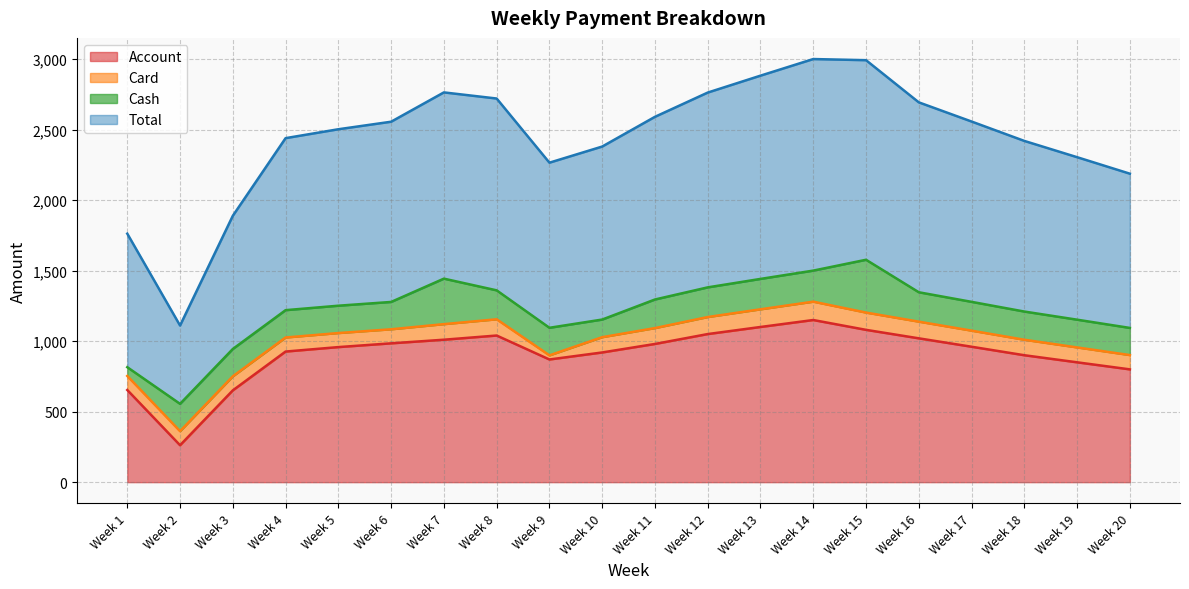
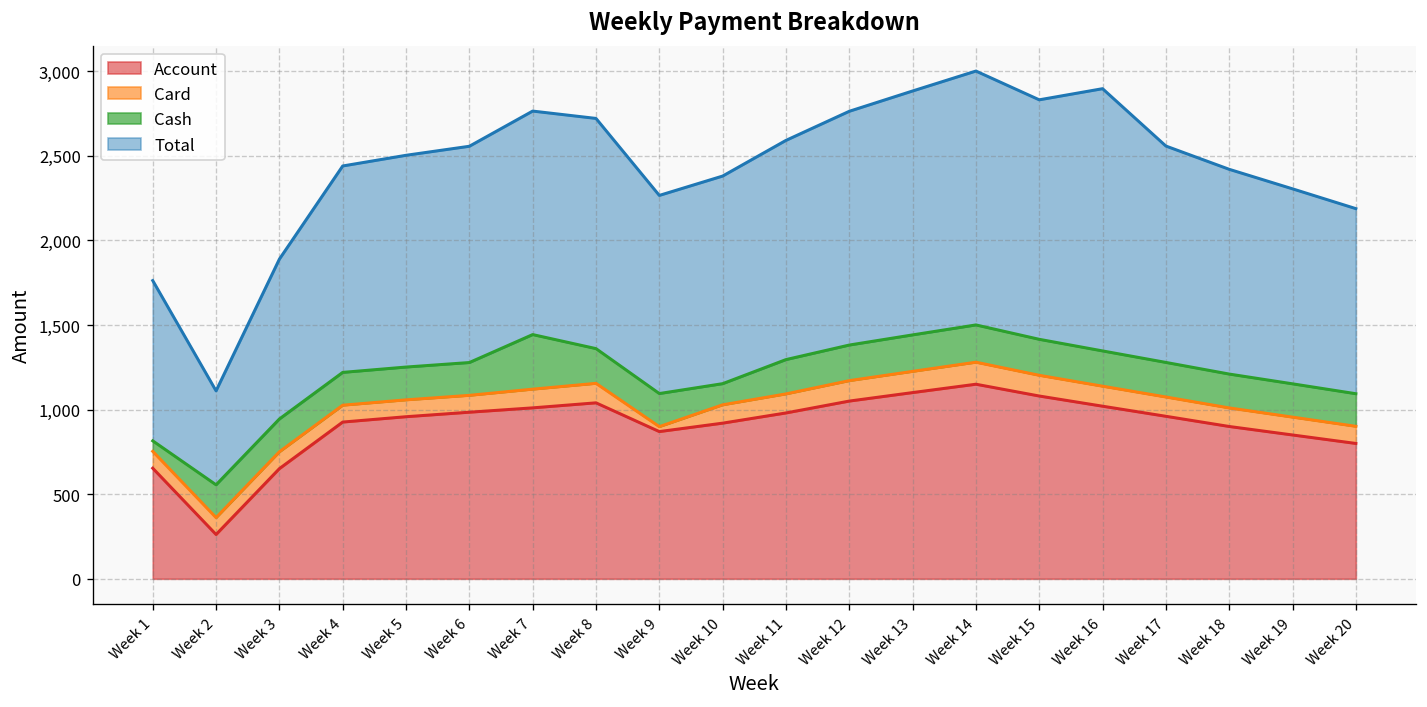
  {
    "Account": {
      "Week 1": "650",
      "Week 2": "260",
      "Week 3": "650",
      "Week 4": "930",
      "Week 5": "960",
      "Week 6": "980",
      "Week 7": "1,010",
      "Week 8": "1,040",
      "Week 9": "870",
      "Week 10": "920",
      "Week 11": "980",
      "Week 12": "1,050",
      "Week 13": "1,100",
      "Week 14": "1,150",
      "Week 15": "1,080",
      "Week 16": "1,020",
      "Week 17": "960",
      "Week 18": "900",
      "Week 19": "850",
      "Week 20": "800"
    },
    "Card": {
      "Week 1": "100",
      "Week 2": "100",
      "Week 3": "100",
      "Week 4": "100",
      "Week 5": "100",
      "Week 6": "100",
      "Week 7": "110",
      "Week 8": "120",
      "Week 9": "30",
      "Week 10": "110",
      "Week 11": "110",
      "Week 12": "120",
      "Week 13": "130",
      "Week 14": "130",
      "Week 15": "120",
      "Week 16": "120",
      "Week 17": "110",
      "Week 18": "110",
      "Week 19": "110",
      "Week 20": "100"
    },
    "Cash": {
      "Week 1": "60",
      "Week 2": "190",
      "Week 3": "190",
      "Week 4": "190",
      "Week 5": "190",
      "Week 6": "190",
      "Week 7": "320",
      "Week 8": "210",
      "Week 9": "200",
      "Week 10": "130",
      "Week 11": "200",
      "Week 12": "210",
      "Week 13": "220",
      "Week 14": "220",
-     "Week 15": "370",
+     "Week 15": "210",
      "Week 16": "210",
      "Week 17": "200",
      "Week 18": "200",
      "Week 19": "200",
      "Week 20": "190"
    },
    "Total": {
      "Week 1": "950",
      "Week 2": "560",
      "Week 3": "940",
      "Week 4": "1,220",
      "Week 5": "1,250",
      "Week 6": "1,280",
      "Week 7": "1,320",
      "Week 8": "1,360",
      "Week 9": "1,170",
      "Week 10": "1,230",
      "Week 11": "1,300",
      "Week 12": "1,380",
      "Week 13": "1,440",
      "Week 14": "1,500",
      "Week 15": "1,420",
-     "Week 16": "1,350",
+     "Week 16": "1,550",
      "Week 17": "1,280",
      "Week 18": "1,210",
      "Week 19": "1,150",
      "Week 20": "1,090"
    }
  }
